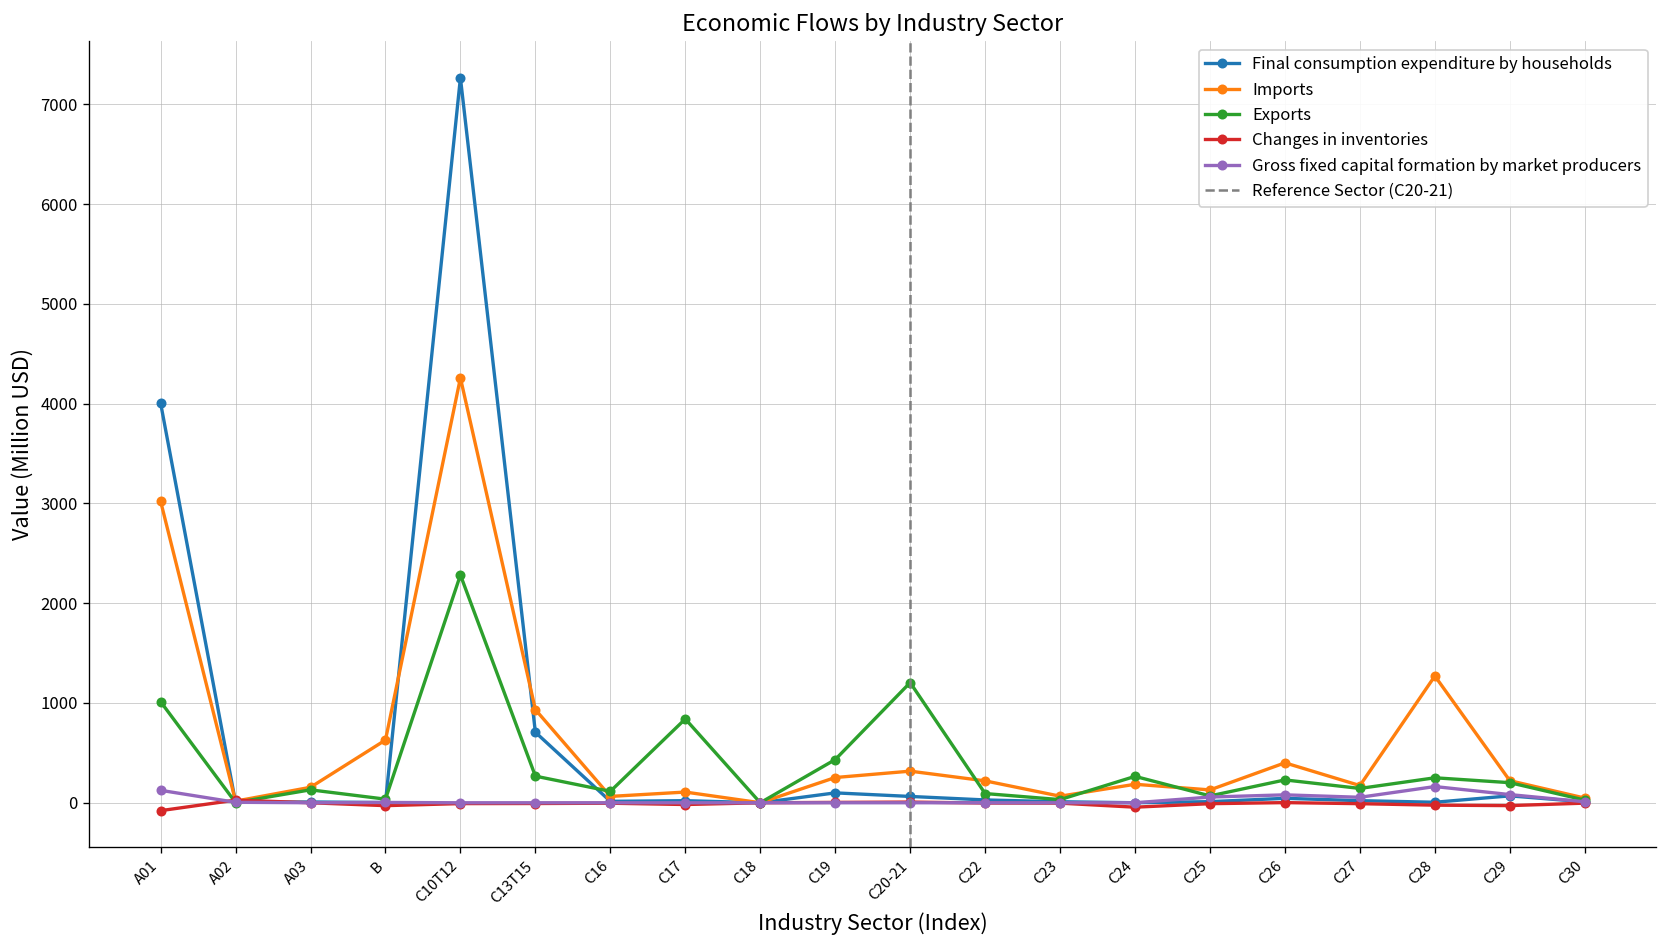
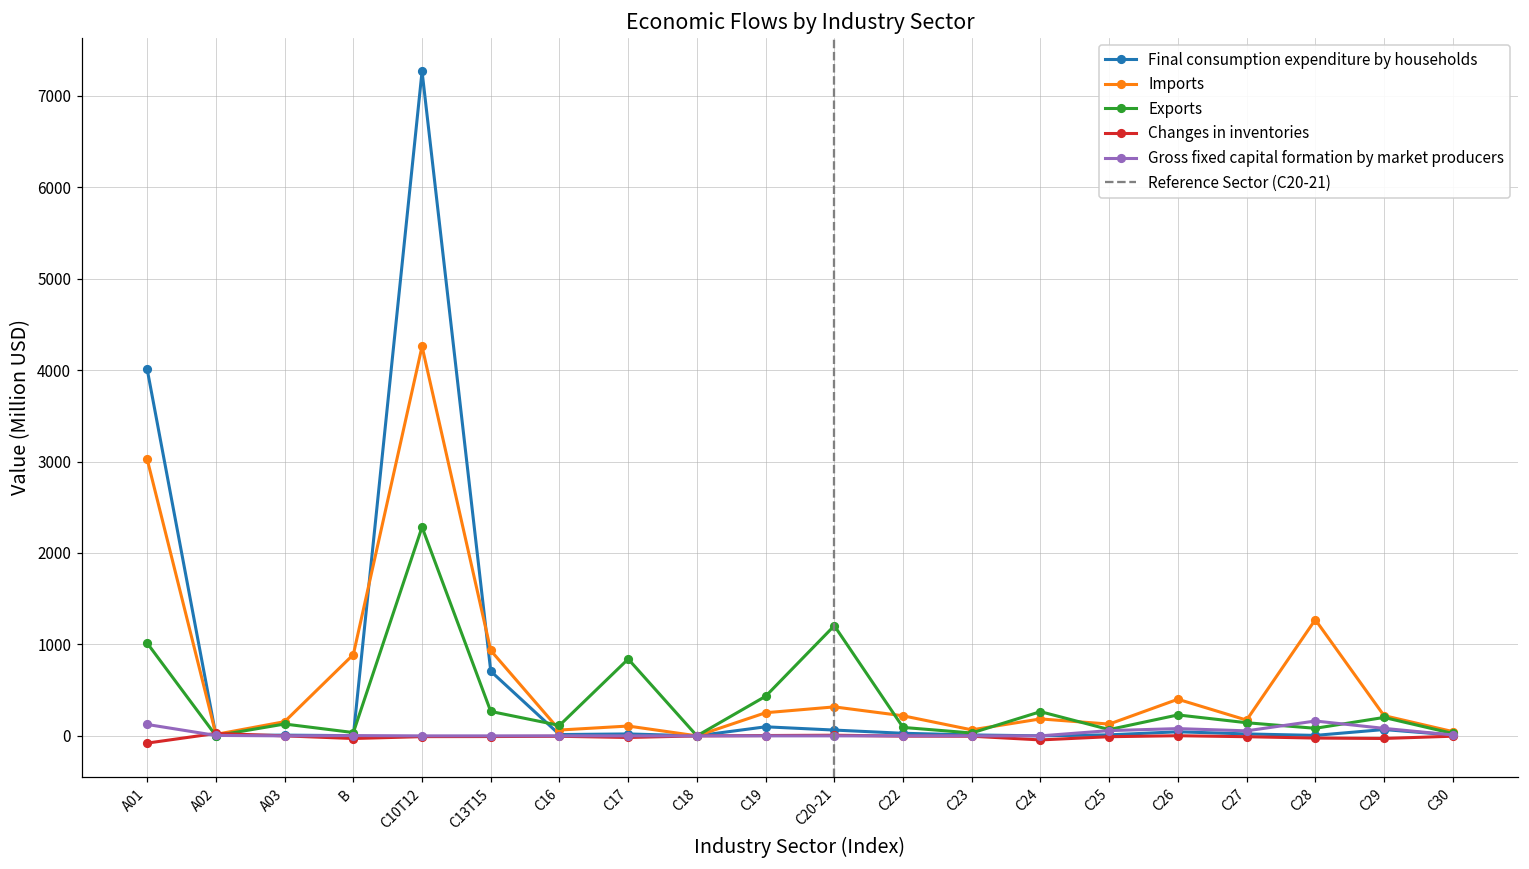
  {
    "Final consumption expenditure by households": {
      "A01": 4000,
      "C10T12": 7300,
      "C13T15": 700,
      "C19": 100,
      "C20-21": 100,
      "C26": 0
    },
    "Imports": {
      "A01": 3000,
-     "B": 600,
+     "B": 900,
      "C10T12": 4300,
      "C13T15": 900,
      "C16": 100,
      "C17": 100,
      "C19": 300,
      "C20-21": 300,
      "C22": 200,
      "C23": 100,
      "C24": 200,
      "C25": 100,
      "C26": 400,
      "C28": 1300
    },
    "Exports": {
      "A01": 1000,
      "B": 0,
      "C10T12": 2300,
      "C13T15": 300,
      "C16": 100,
      "C17": 800,
      "C19": 400,
      "C20-21": 1200,
      "C22": 100,
      "C24": 300,
      "C26": 200,
-     "C28": 300
+     "C28": 100
    },
    "Changes in inventories": {
      "A01": -100,
      "B": 0,
      "C24": 0,
      "C26": 0,
      "C29": 0
    },
    "Gross fixed capital formation by market producers": {
      "A01": 100,
      "C26": 100,
      "C27": 100,
      "C28": 200
    }
  }
